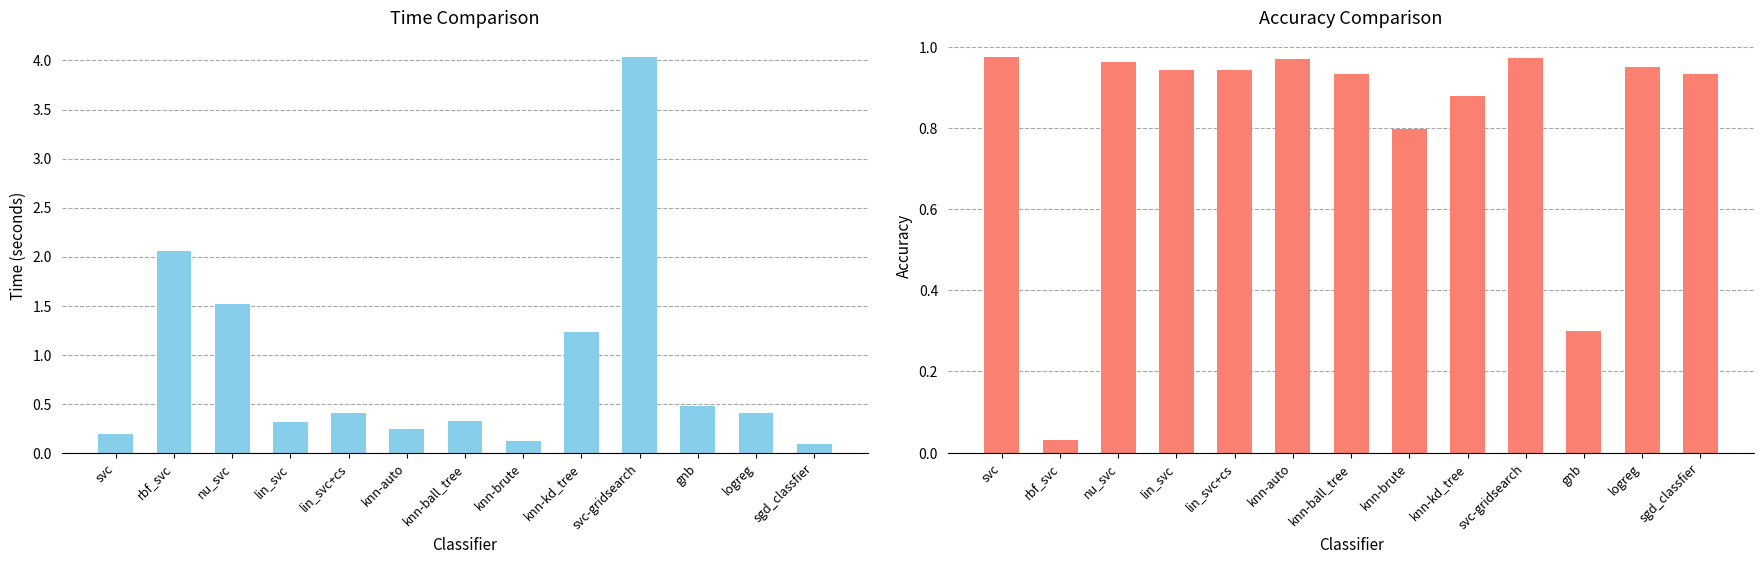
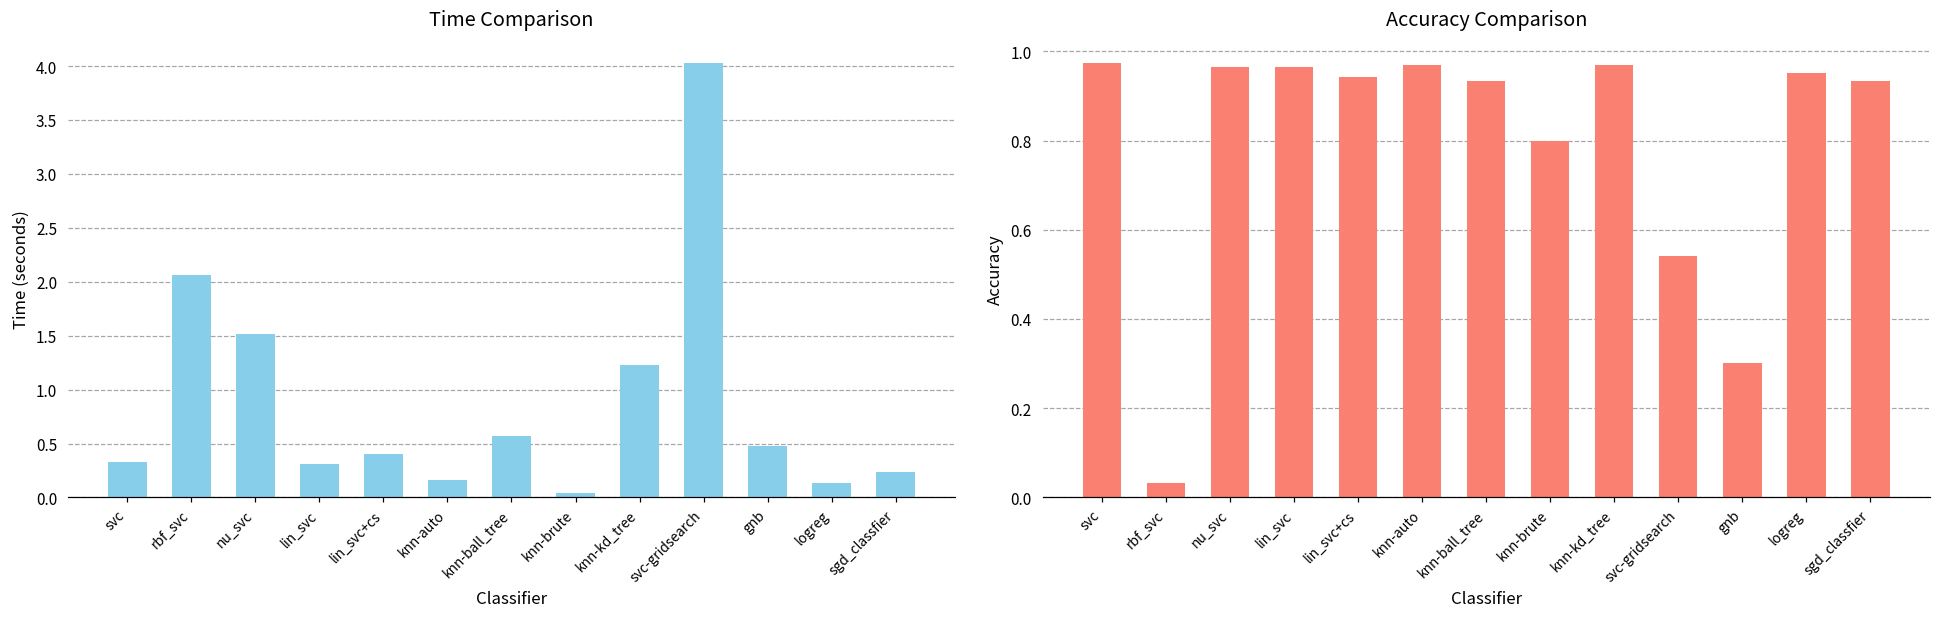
  {
    "Time Comparison": {
-     "svc": 0.2,
+     "svc": 0.3,
      "rbf_svc": 2.1,
      "nu_svc": 1.5,
      "lin_svc": 0.3,
      "lin_svc+cs": 0.4,
-     "knn-auto": 0.24,
-     "knn-ball_tree": 0.3,
-     "knn-brute": 0.1,
+     "knn-auto": 0.16,
+     "knn-ball_tree": 0.6,
+     "knn-brute": 0.0,
      "knn-kd_tree": 1.2,
      "svc-gridsearch": 4.0,
      "gnb": 0.5,
-     "logreg": 0.4,
-     "sgd_classfier": 0.1
+     "logreg": 0.1,
+     "sgd_classfier": 0.2
    },
    "Accuracy Comparison": {
      "svc": 0.97,
      "rbf_svc": 0.03,
      "nu_svc": 0.96,
-     "lin_svc": 0.94,
+     "lin_svc": 0.96,
      "lin_svc+cs": 0.94,
      "knn-auto": 0.97,
      "knn-ball_tree": 0.93,
      "knn-brute": 0.80,
-     "knn-kd_tree": 0.88,
-     "svc-gridsearch": 0.97,
+     "knn-kd_tree": 0.97,
+     "svc-gridsearch": 0.54,
      "gnb": 0.30,
      "logreg": 0.95,
      "sgd_classfier": 0.93
    }
  }
